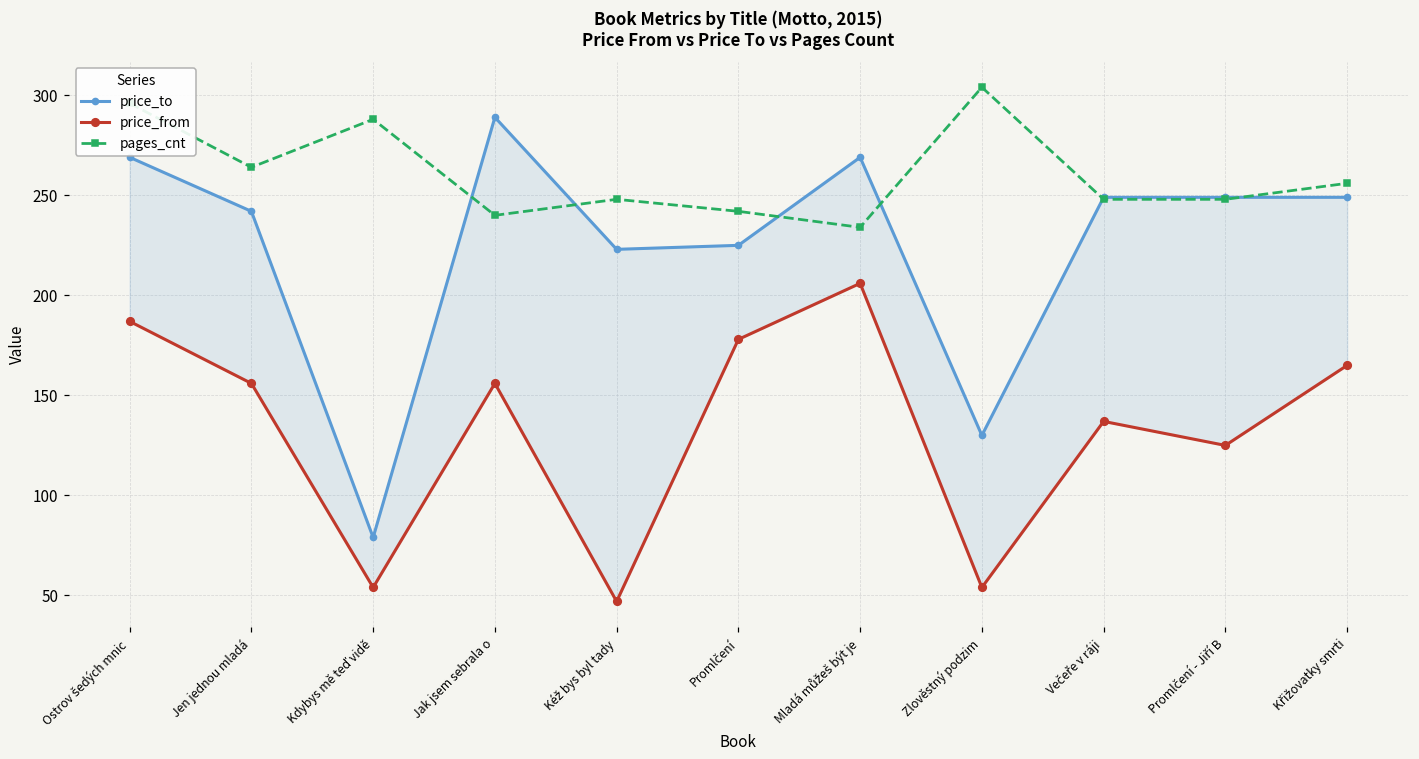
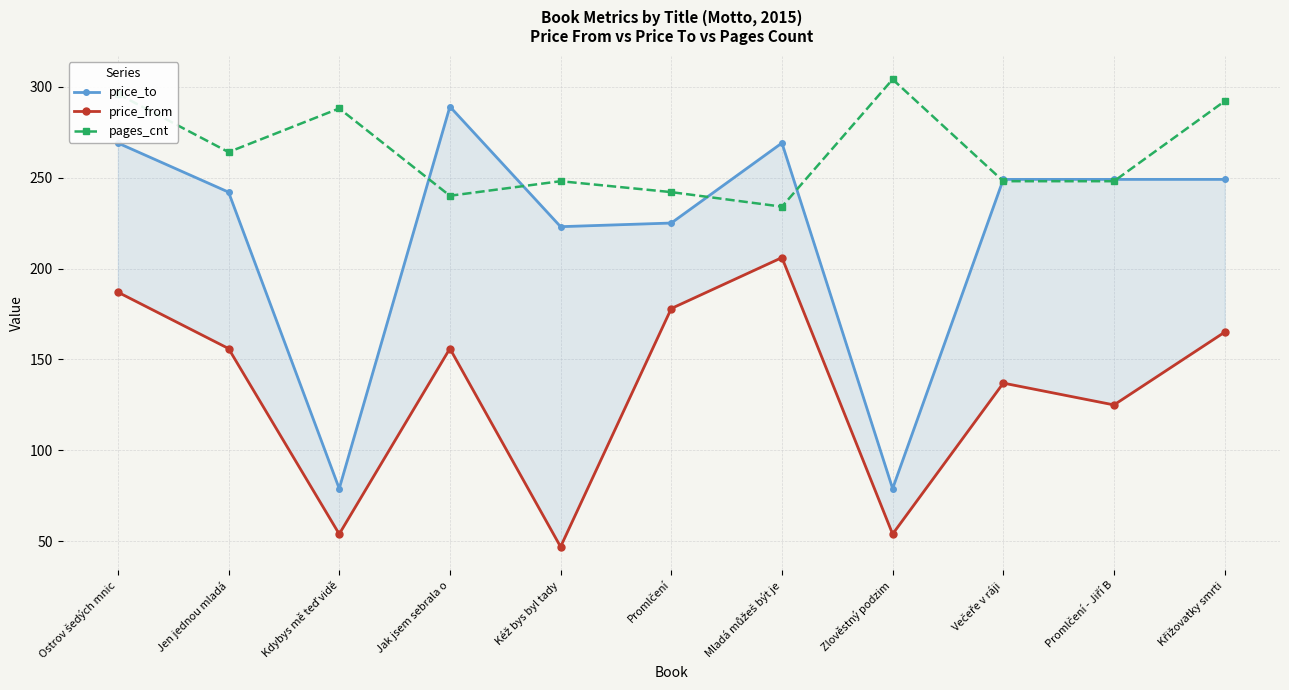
  {
    "price_to": {
      "Jen jednou mladá": 242,
      "Kdybys mě teď vidě": 79,
      "Jak jsem sebrala o": 289,
      "Kéž bys byl tady": 223,
      "Promlčení": 225,
      "Mladá můžeš být je": 269,
-     "Zlověstný podzim": 130,
+     "Zlověstný podzim": 79,
      "Křižovatky smrti": 249
    },
    "price_from": {
      "Ostrov šedých mnic": 187,
      "Jen jednou mladá": 156,
      "Kdybys mě teď vidě": 54,
      "Jak jsem sebrala o": 156,
      "Kéž bys byl tady": 47,
      "Promlčení": 178,
      "Mladá můžeš být je": 206,
      "Zlověstný podzim": 54,
      "Večeře v ráji": 137,
      "Promlčení - Jiří B": 125,
      "Křižovatky smrti": 165
    },
    "pages_cnt": {
      "Jen jednou mladá": 264,
      "Kdybys mě teď vidě": 288,
      "Jak jsem sebrala o": 240,
      "Kéž bys byl tady": 248,
      "Promlčení": 242,
      "Mladá můžeš být je": 234,
      "Zlověstný podzim": 304,
-     "Křižovatky smrti": 256
+     "Křižovatky smrti": 292
    }
  }
